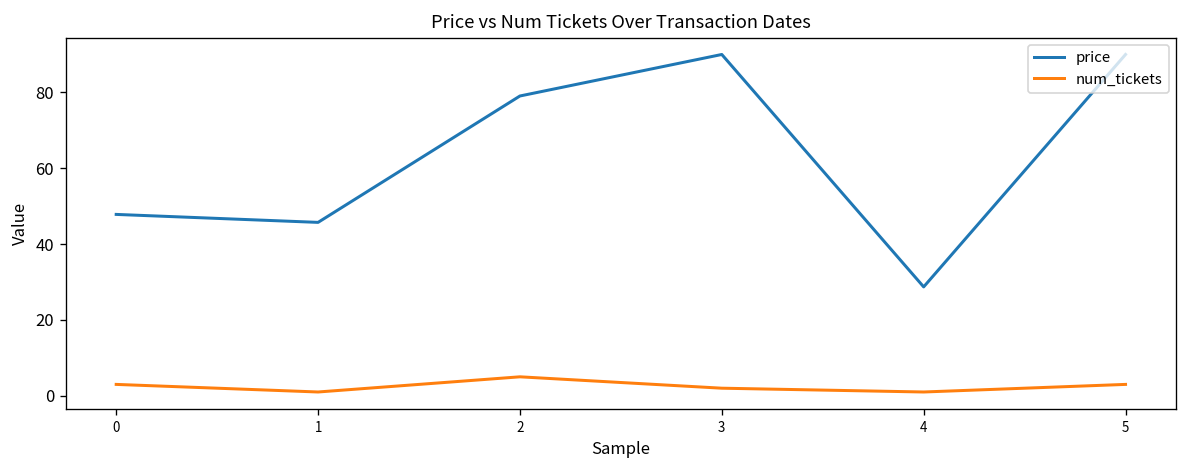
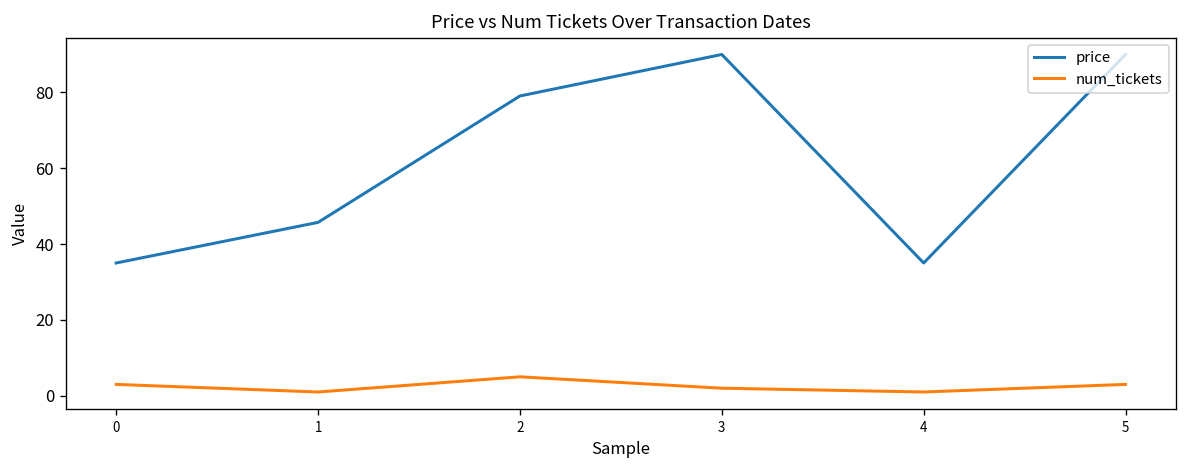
  {
    "price": {
-     "0": 48,
+     "0": 35,
      "1": 46,
      "2": 79,
      "3": 90,
-     "4": 29
+     "4": 35
    },
    "num_tickets": {
      "0": 3,
      "1": 1,
      "2": 5,
      "3": 2,
      "4": 1,
      "5": 3
    }
  }
